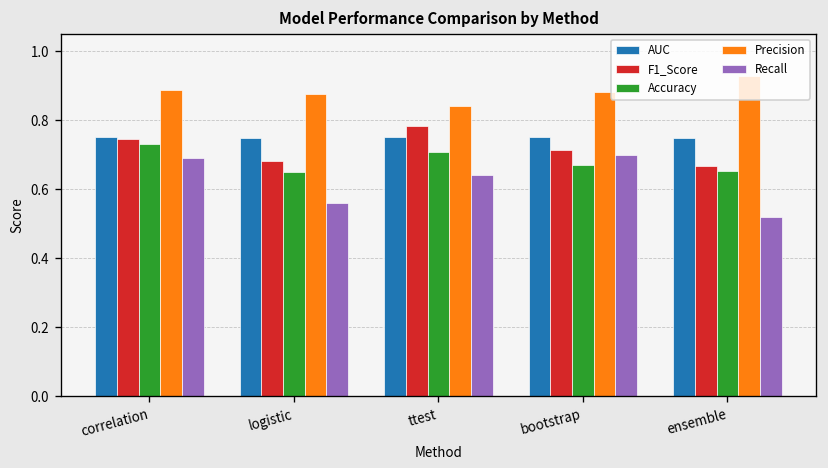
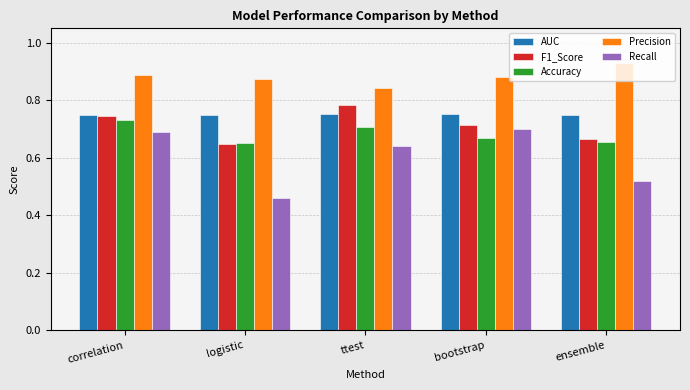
  {
    "AUC": {
      "correlation": 0.75,
      "logistic": 0.75,
      "ttest": 0.75,
      "bootstrap": 0.75,
      "ensemble": 0.75
    },
    "F1_Score": {
      "correlation": 0.74,
-     "logistic": 0.68,
+     "logistic": 0.65,
      "ttest": 0.78,
      "bootstrap": 0.71,
      "ensemble": 0.67
    },
    "Accuracy": {
      "correlation": 0.73,
      "logistic": 0.65,
      "ttest": 0.71,
      "bootstrap": 0.67,
      "ensemble": 0.65
    },
    "Precision": {
      "correlation": 0.89,
      "logistic": 0.88,
      "ttest": 0.84,
      "bootstrap": 0.88
    },
    "Recall": {
      "correlation": 0.69,
-     "logistic": 0.56,
+     "logistic": 0.46,
      "ttest": 0.64,
      "bootstrap": 0.70,
      "ensemble": 0.52
    }
  }
